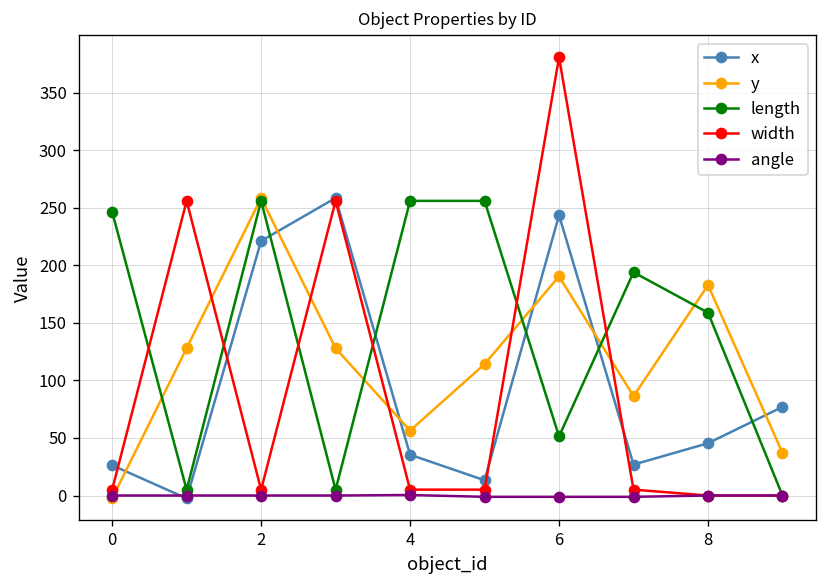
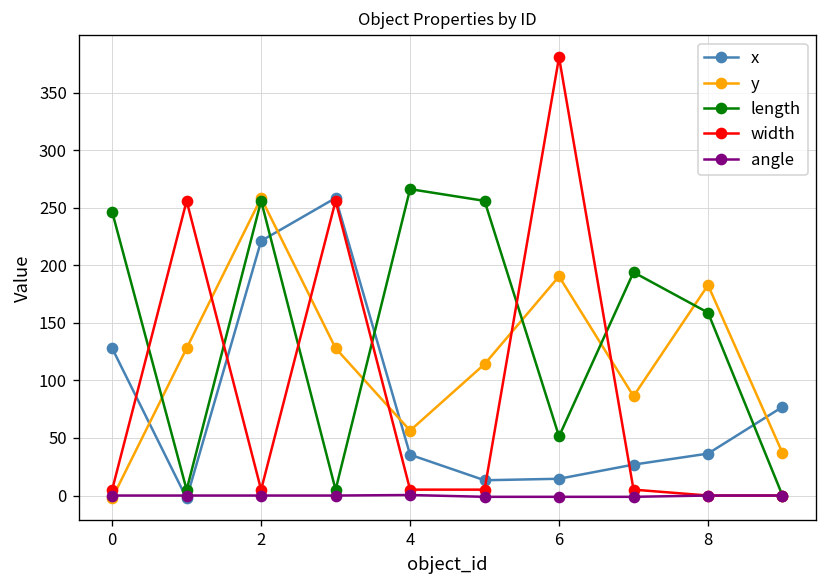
  {
    "x": {
-     "0": 30,
+     "0": 130,
      "2": 220,
      "4": 40,
-     "6": 240,
-     "8": 50
+     "6": 10,
+     "8": 40
    },
    "y": {
      "4": 60,
      "6": 190,
      "8": 180
    },
    "length": {
      "0": 250,
-     "4": 260,
+     "4": 270,
      "6": 50,
      "8": 160
    },
    "width": {
      "0": 10,
      "2": 10,
      "4": 10,
      "6": 380
    },
    "angle": {
      "2": 0,
      "4": 0,
      "6": 0
    }
  }
